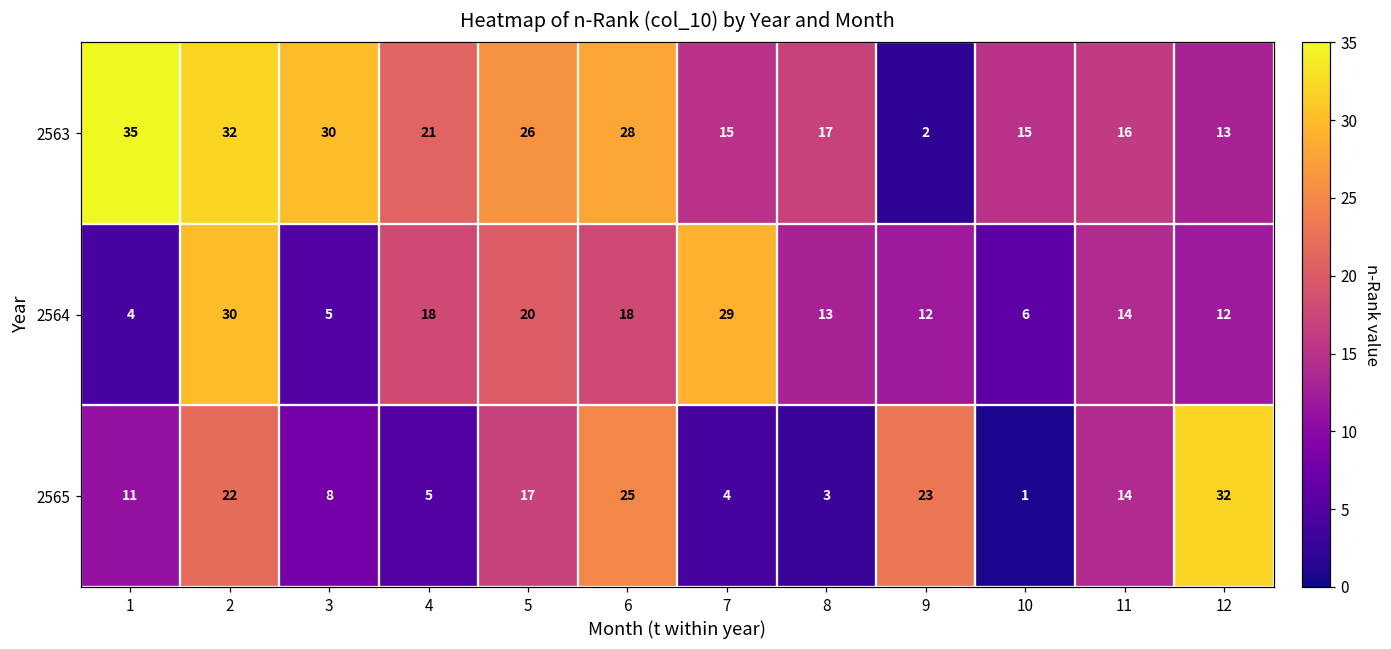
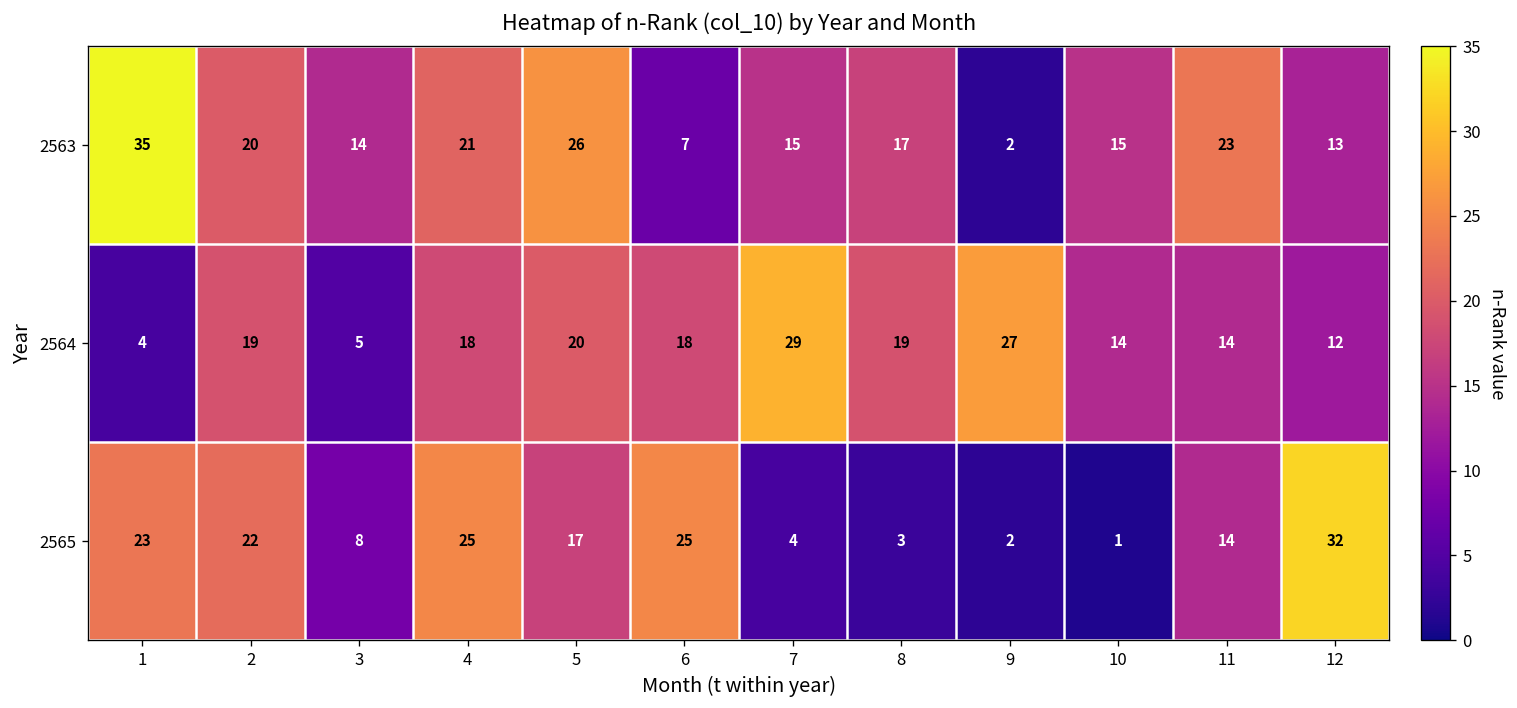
  {
    "2563": {
      "1": 35,
-     "2": 32,
-     "3": 30,
+     "2": 20,
+     "3": 14,
      "4": 21,
      "5": 26,
-     "6": 28,
+     "6": 7,
      "7": 15,
      "8": 17,
      "9": 2,
      "10": 15,
-     "11": 16,
+     "11": 23,
      "12": 13
    },
    "2564": {
      "1": 4,
-     "2": 30,
+     "2": 19,
      "3": 5,
      "4": 18,
      "5": 20,
      "6": 18,
      "7": 29,
-     "8": 13,
-     "9": 12,
-     "10": 6,
+     "8": 19,
+     "9": 27,
+     "10": 14,
      "11": 14,
      "12": 12
    },
    "2565": {
-     "1": 11,
+     "1": 23,
      "2": 22,
      "3": 8,
-     "4": 5,
+     "4": 25,
      "5": 17,
      "6": 25,
      "7": 4,
      "8": 3,
-     "9": 23,
+     "9": 2,
      "10": 1,
      "11": 14,
      "12": 32
    }
  }
